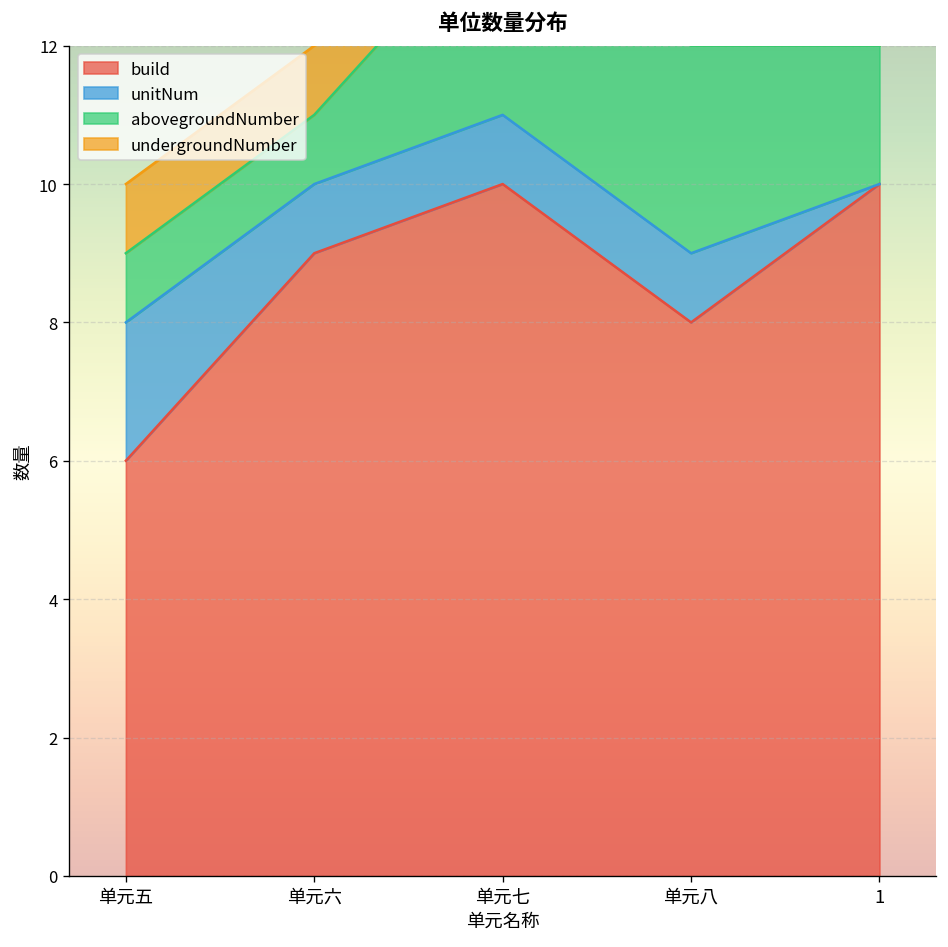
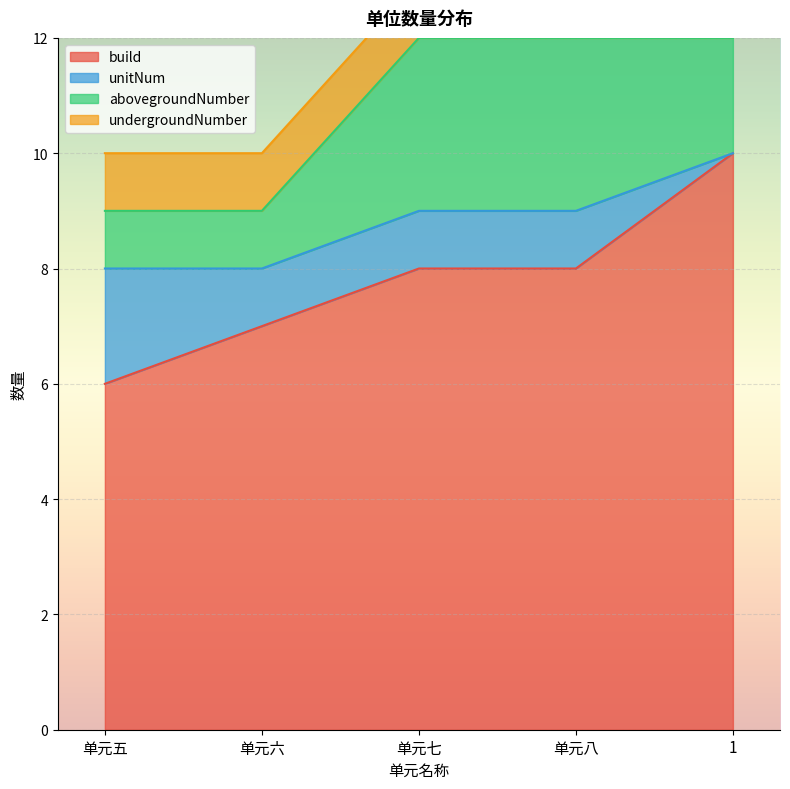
  {
    "build": {
      "单元五": 6,
-     "单元六": 9,
-     "单元七": 10,
+     "单元六": 7,
+     "单元七": 8,
      "单元八": 8
    },
    "unitNum": {
      "单元五": 2,
      "单元六": 1,
      "单元七": 1,
      "单元八": 1
    },
    "abovegroundNumber": {
      "单元五": 1,
      "单元六": 1,
      "单元八": 3,
      "1": 2
    },
    "undergroundNumber": {
      "单元五": 1,
      "单元六": 1
    }
  }
